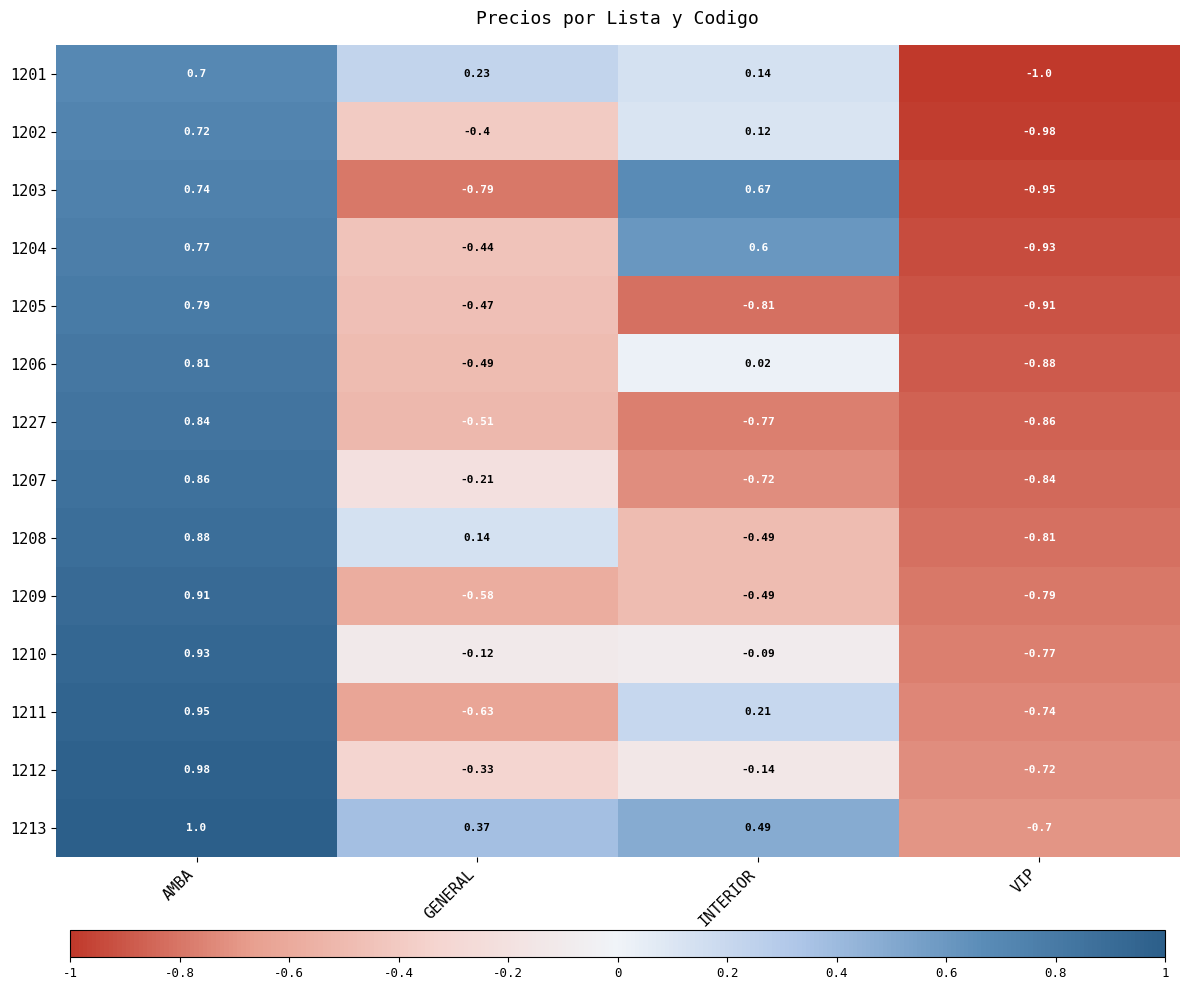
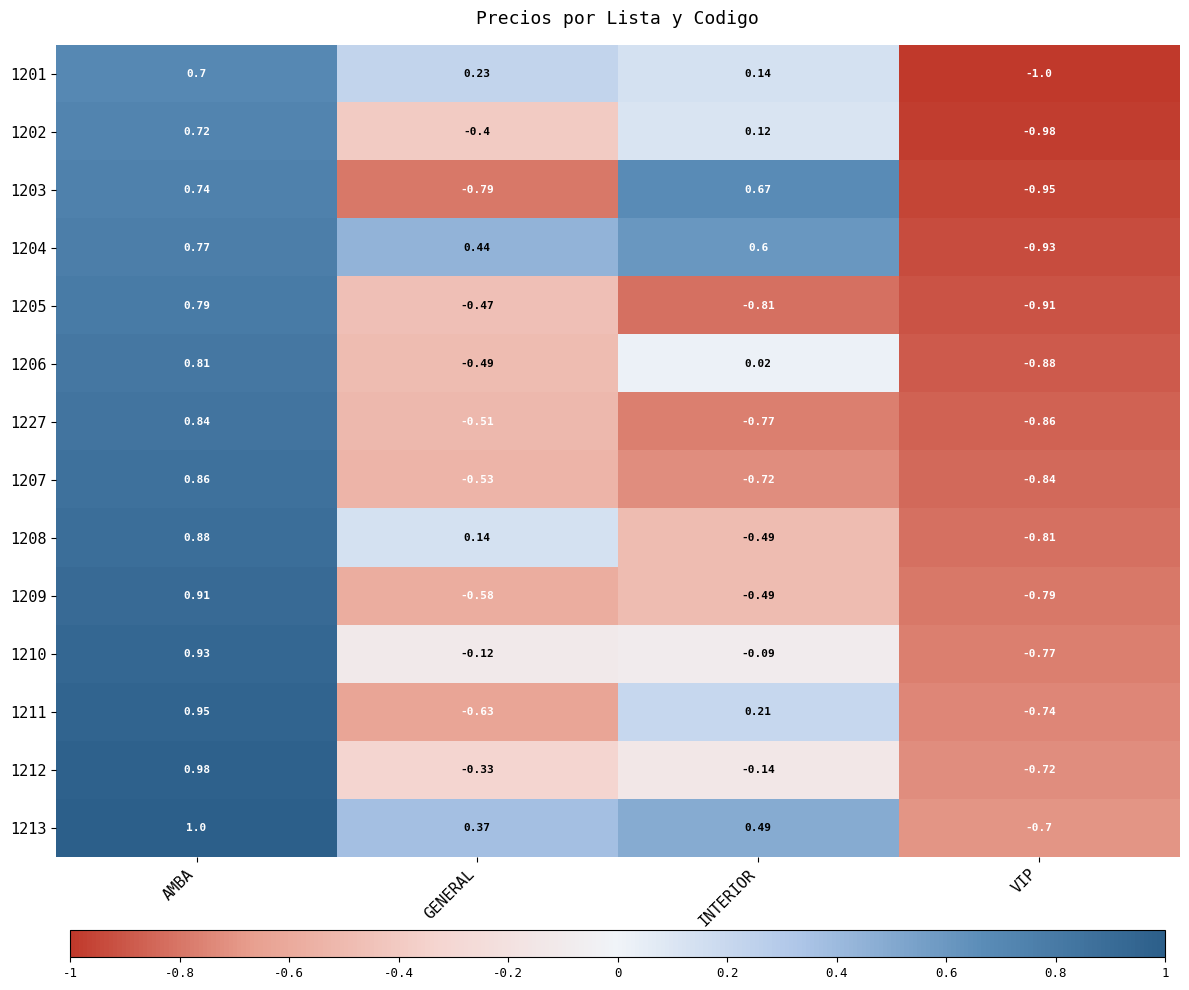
  {
    "1201": {
      "AMBA": 0.7,
      "GENERAL": 0.23,
      "INTERIOR": 0.14,
      "VIP": -1.0
    },
    "1202": {
      "AMBA": 0.72,
      "GENERAL": -0.4,
      "INTERIOR": 0.12,
      "VIP": -0.98
    },
    "1203": {
      "AMBA": 0.74,
      "GENERAL": -0.79,
      "INTERIOR": 0.67,
      "VIP": -0.95
    },
    "1204": {
      "AMBA": 0.77,
-     "GENERAL": -0.44,
+     "GENERAL": 0.44,
      "INTERIOR": 0.6,
      "VIP": -0.93
    },
    "1205": {
      "AMBA": 0.79,
      "GENERAL": -0.47,
      "INTERIOR": -0.81,
      "VIP": -0.91
    },
    "1206": {
      "AMBA": 0.81,
      "GENERAL": -0.49,
      "INTERIOR": 0.02,
      "VIP": -0.88
    },
    "1227": {
      "AMBA": 0.84,
      "GENERAL": -0.51,
      "INTERIOR": -0.77,
      "VIP": -0.86
    },
    "1207": {
      "AMBA": 0.86,
-     "GENERAL": -0.21,
+     "GENERAL": -0.53,
      "INTERIOR": -0.72,
      "VIP": -0.84
    },
    "1208": {
      "AMBA": 0.88,
      "GENERAL": 0.14,
      "INTERIOR": -0.49,
      "VIP": -0.81
    },
    "1209": {
      "AMBA": 0.91,
      "GENERAL": -0.58,
      "INTERIOR": -0.49,
      "VIP": -0.79
    },
    "1210": {
      "AMBA": 0.93,
      "GENERAL": -0.12,
      "INTERIOR": -0.09,
      "VIP": -0.77
    },
    "1211": {
      "AMBA": 0.95,
      "GENERAL": -0.63,
      "INTERIOR": 0.21,
      "VIP": -0.74
    },
    "1212": {
      "AMBA": 0.98,
      "GENERAL": -0.33,
      "INTERIOR": -0.14,
      "VIP": -0.72
    },
    "1213": {
      "AMBA": 1.0,
      "GENERAL": 0.37,
      "INTERIOR": 0.49,
      "VIP": -0.7
    }
  }
